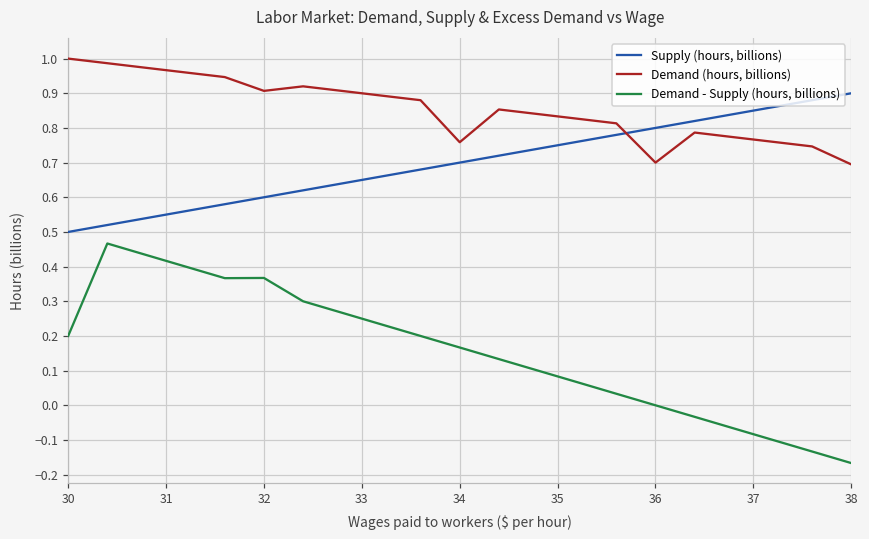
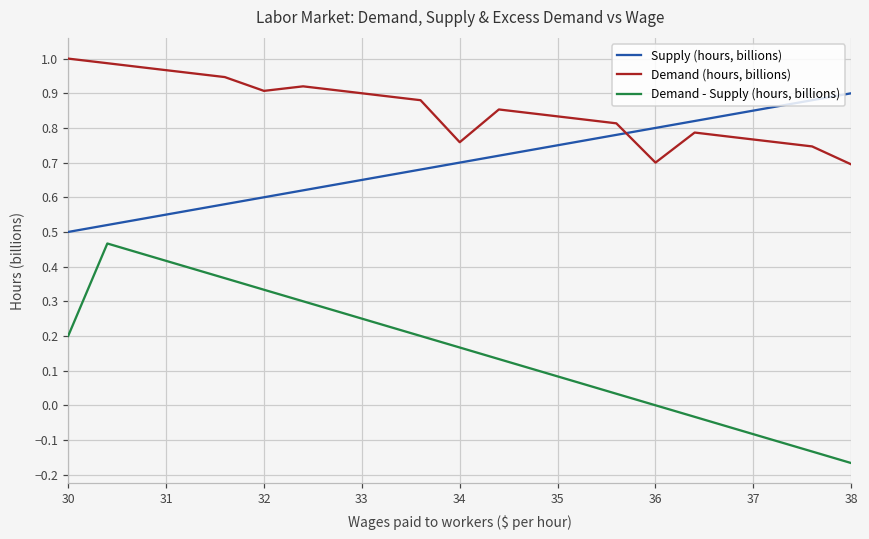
  {
    "Supply (hours, billions)": {
      "30": 0.50,
      "32": 0.60,
      "34": 0.70,
      "36": 0.80,
      "38": 0.90
    },
    "Demand (hours, billions)": {
      "30": 1.00,
      "32": 0.91,
      "34": 0.76,
      "36": 0.70,
      "38": 0.69
    },
    "Demand - Supply (hours, billions)": {
      "30": 0.20,
-     "32": 0.37,
+     "32": 0.33,
      "34": 0.17,
      "36": 0.00,
      "38": -0.17
    }
  }
